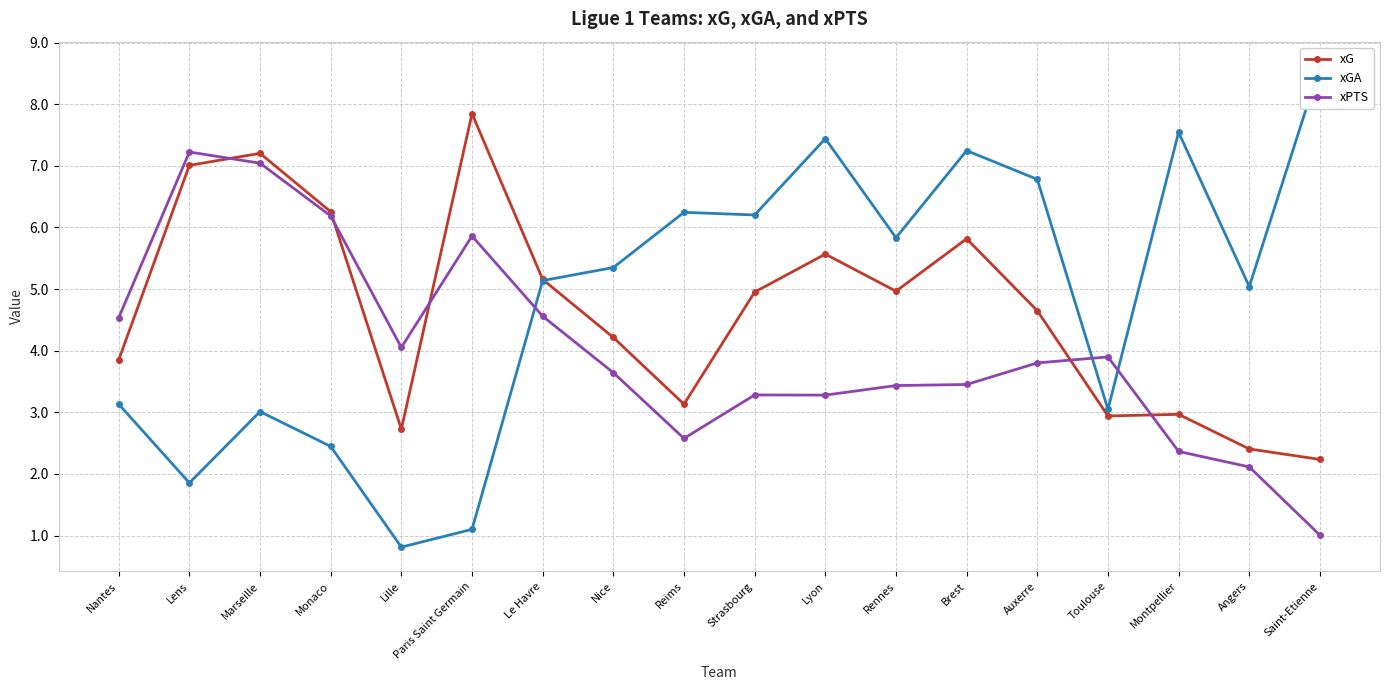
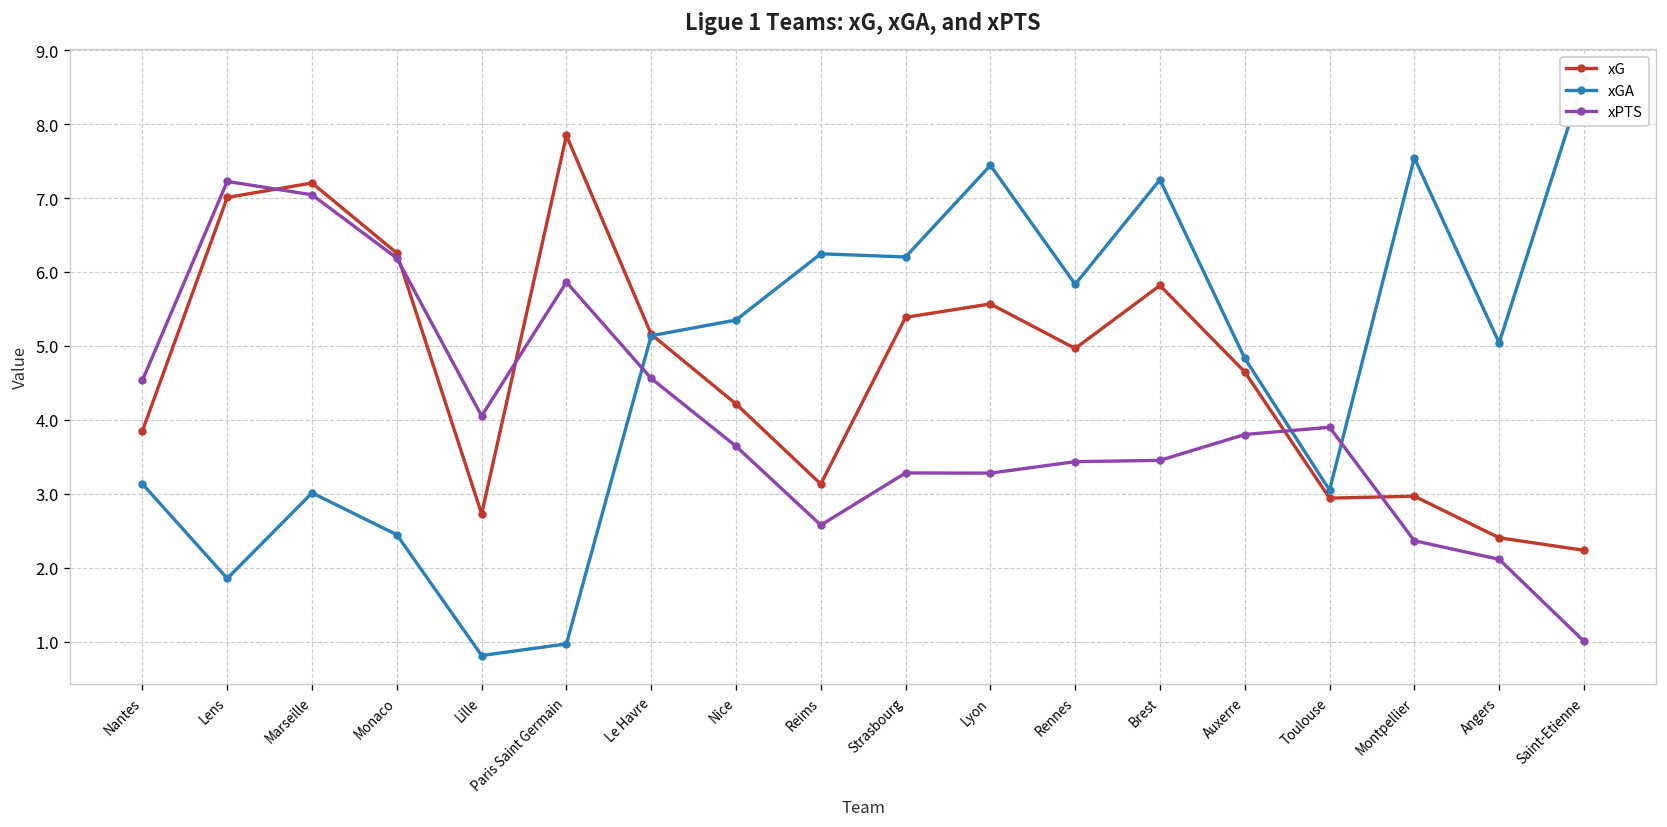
  {
    "xG": {
      "Nantes": 3.9,
      "Lens": 7.0,
      "Marseille": 7.2,
      "Monaco": 6.3,
      "Lille": 2.7,
      "Paris Saint Germain": 7.8,
      "Nice": 4.2,
      "Reims": 3.1,
-     "Strasbourg": 5.0,
+     "Strasbourg": 5.4,
      "Lyon": 5.6,
      "Rennes": 5.0,
      "Brest": 5.8,
      "Auxerre": 4.6,
      "Toulouse": 2.9,
      "Montpellier": 3.0,
      "Angers": 2.4,
      "Saint-Etienne": 2.2
    },
    "xGA": {
      "Nantes": 3.1,
      "Lens": 1.9,
      "Marseille": 3.0,
      "Monaco": 2.4,
      "Lille": 0.8,
-     "Paris Saint Germain": 1.1,
+     "Paris Saint Germain": 1.0,
      "Nice": 5.3,
      "Reims": 6.2,
      "Strasbourg": 6.2,
      "Lyon": 7.4,
      "Rennes": 5.8,
      "Brest": 7.2,
-     "Auxerre": 6.8,
+     "Auxerre": 4.8,
      "Toulouse": 3.0,
      "Montpellier": 7.5,
      "Angers": 5.0
    },
    "xPTS": {
      "Nantes": 4.5,
      "Lens": 7.2,
      "Marseille": 7.0,
      "Monaco": 6.2,
      "Lille": 4.1,
      "Paris Saint Germain": 5.9,
      "Le Havre": 4.6,
      "Nice": 3.6,
      "Reims": 2.6,
      "Strasbourg": 3.3,
      "Lyon": 3.3,
      "Rennes": 3.4,
      "Brest": 3.5,
      "Auxerre": 3.8,
      "Toulouse": 3.9,
      "Montpellier": 2.4,
      "Angers": 2.1,
      "Saint-Etienne": 1.0
    }
  }
